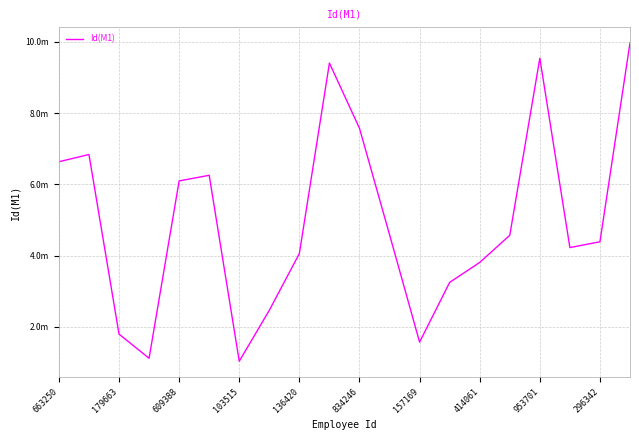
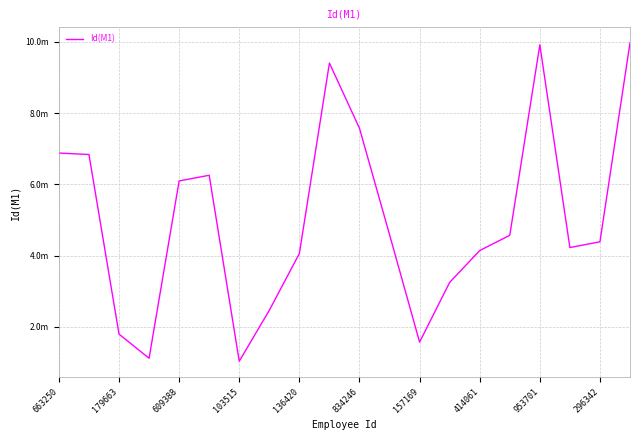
  {
-   "663250": "6.6m",
+   "663250": "6.9m",
    "179663": "1.8m",
    "609388": "6.1m",
    "103515": "1.0m",
    "136420": "4.1m",
    "834246": "7.6m",
    "157169": "1.6m",
-   "414061": "3.8m",
-   "953701": "9.5m",
+   "414061": "4.1m",
+   "953701": "9.9m",
    "296342": "4.4m"
  }
